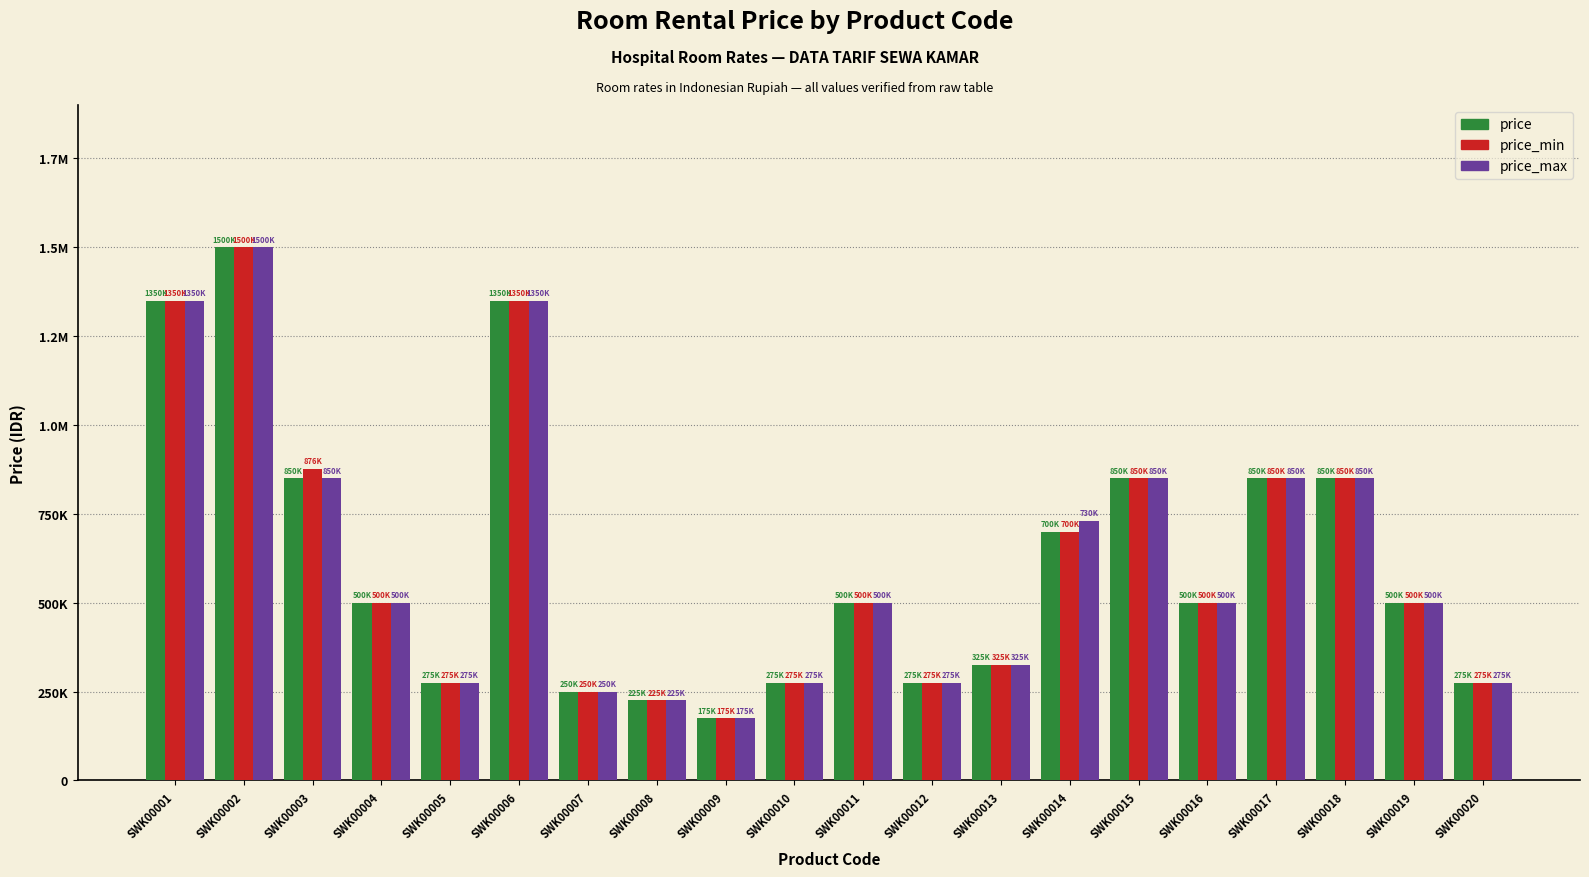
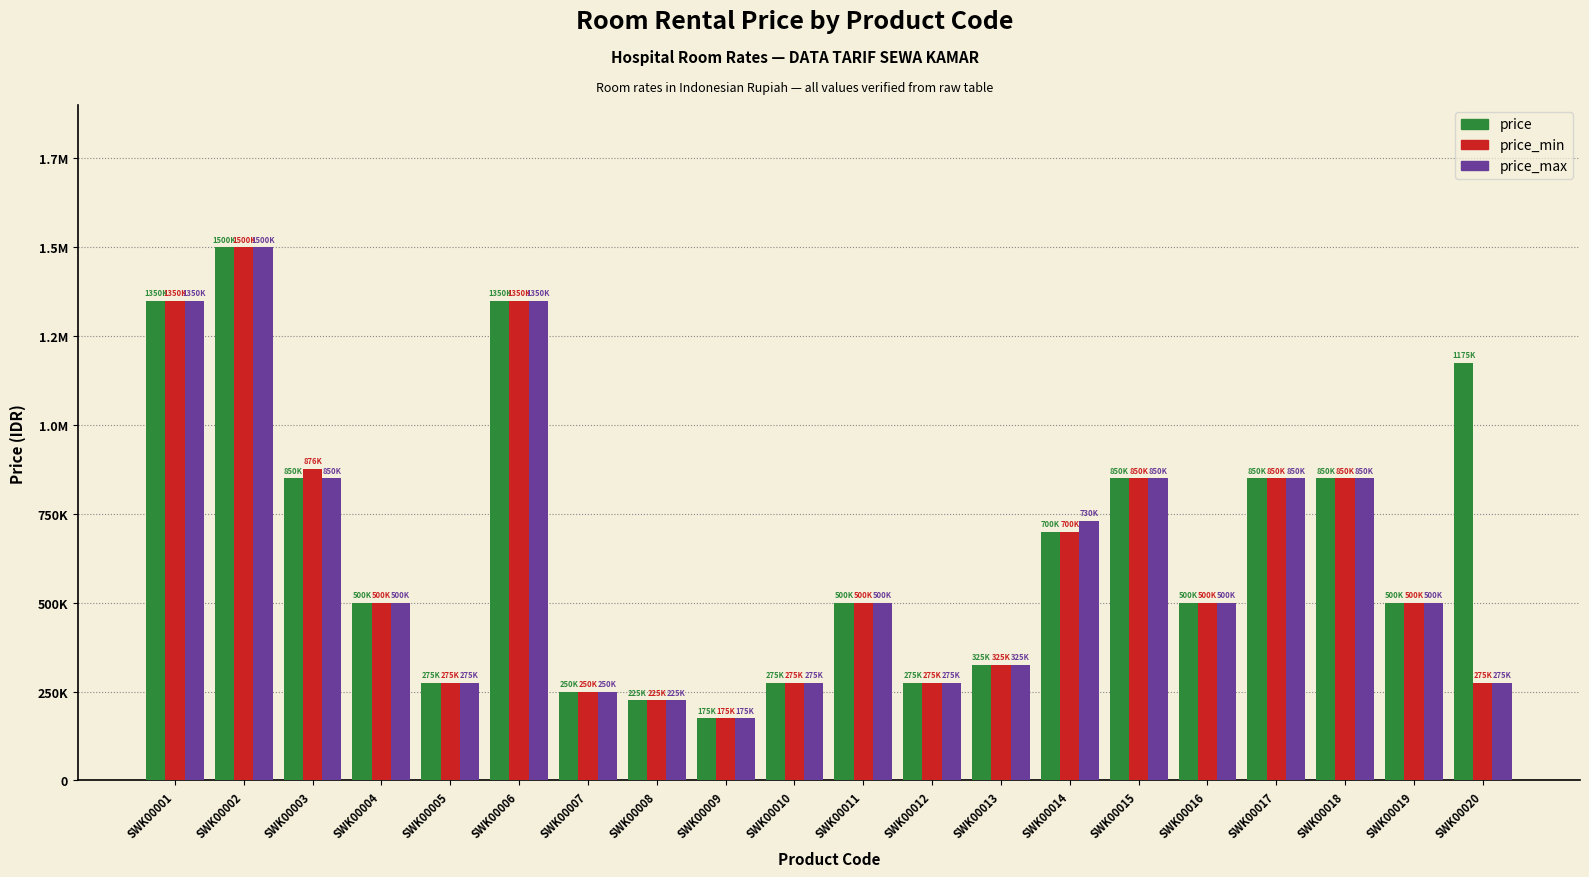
  {
    "price": {
      "SWK00003": "850K",
      "SWK00004": "500K",
      "SWK00005": "275K",
      "SWK00007": "250K",
      "SWK00008": "225K",
      "SWK00009": "175K",
      "SWK00010": "275K",
      "SWK00011": "500K",
      "SWK00012": "275K",
      "SWK00013": "325K",
      "SWK00014": "700K",
      "SWK00015": "850K",
      "SWK00016": "500K",
      "SWK00017": "850K",
      "SWK00018": "850K",
      "SWK00019": "500K",
-     "SWK00020": "275K"
+     "SWK00020": "1175K"
    },
    "price_min": {
      "SWK00003": "876K",
      "SWK00004": "500K",
      "SWK00005": "275K",
      "SWK00007": "250K",
      "SWK00008": "225K",
      "SWK00009": "175K",
      "SWK00010": "275K",
      "SWK00011": "500K",
      "SWK00012": "275K",
      "SWK00013": "325K",
      "SWK00014": "700K",
      "SWK00015": "850K",
      "SWK00016": "500K",
      "SWK00017": "850K",
      "SWK00018": "850K",
      "SWK00019": "500K",
      "SWK00020": "275K"
    },
    "price_max": {
      "SWK00003": "850K",
      "SWK00004": "500K",
      "SWK00005": "275K",
      "SWK00007": "250K",
      "SWK00008": "225K",
      "SWK00009": "175K",
      "SWK00010": "275K",
      "SWK00011": "500K",
      "SWK00012": "275K",
      "SWK00013": "325K",
      "SWK00015": "850K",
      "SWK00016": "500K",
      "SWK00017": "850K",
      "SWK00018": "850K",
      "SWK00019": "500K",
      "SWK00020": "275K"
    }
  }
